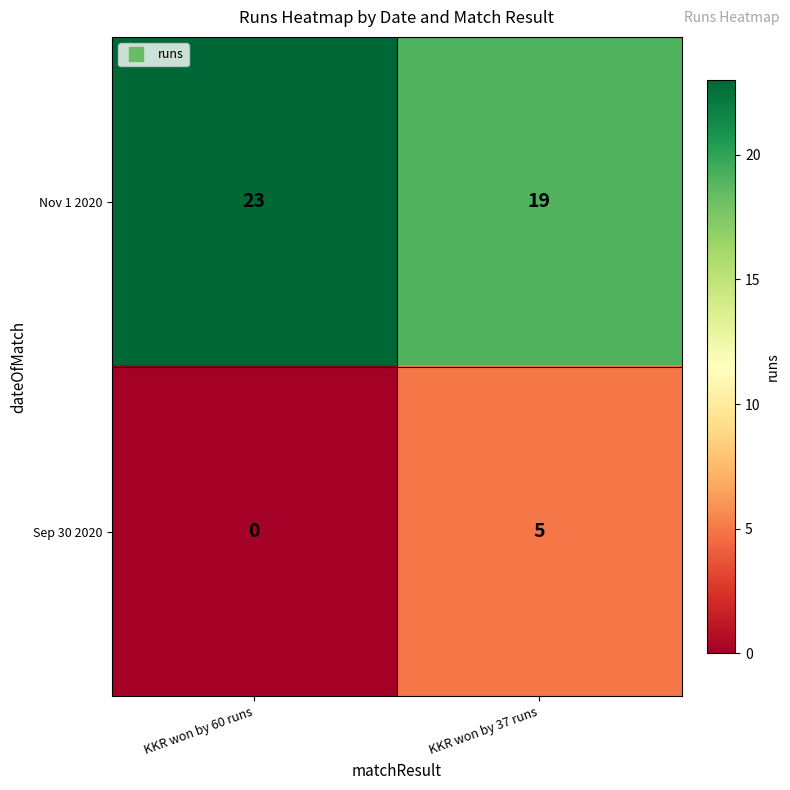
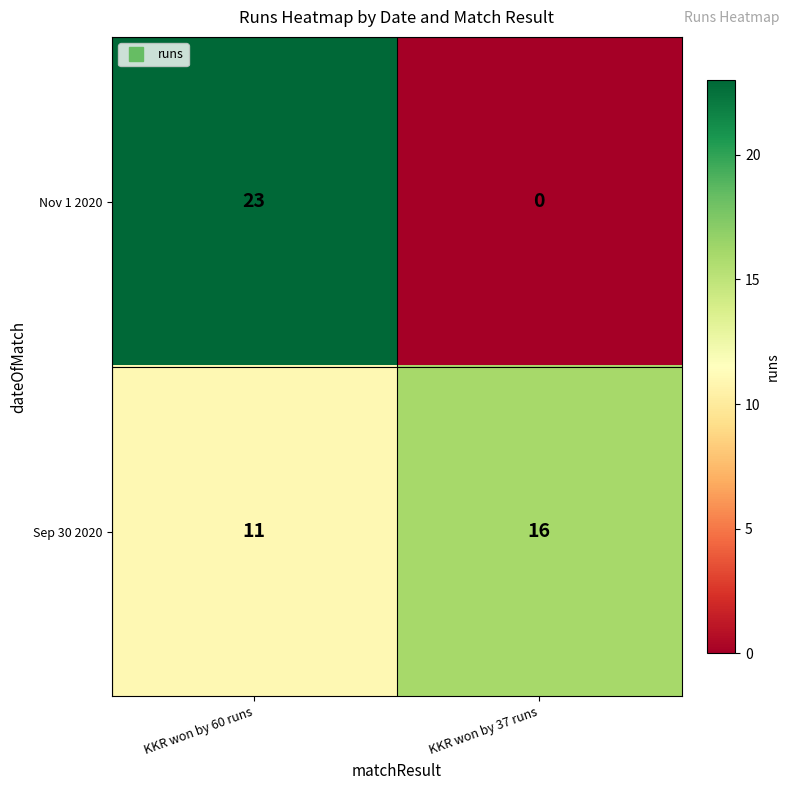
  {
    "Nov 1 2020": {
      "KKR won by 60 runs": 23,
-     "KKR won by 37 runs": 19
+     "KKR won by 37 runs": 0
    },
    "Sep 30 2020": {
-     "KKR won by 60 runs": 0,
-     "KKR won by 37 runs": 5
+     "KKR won by 60 runs": 11,
+     "KKR won by 37 runs": 16
    }
  }
